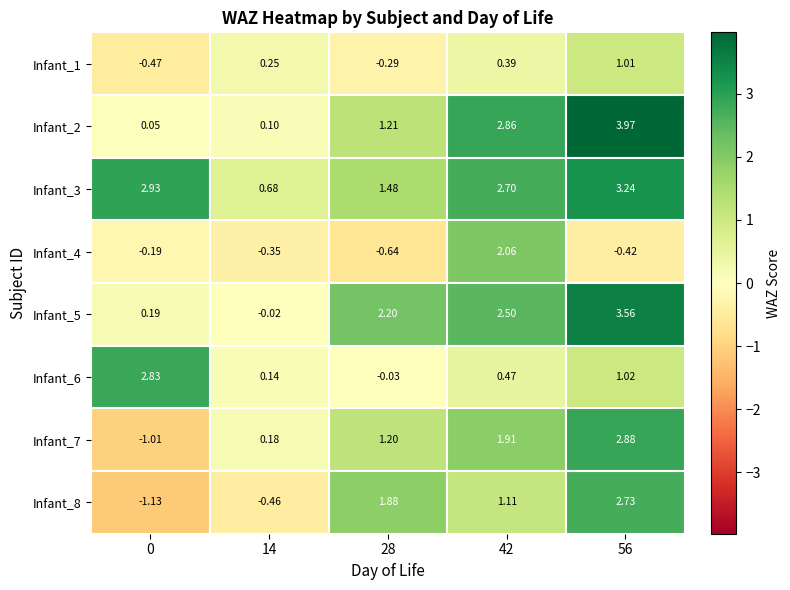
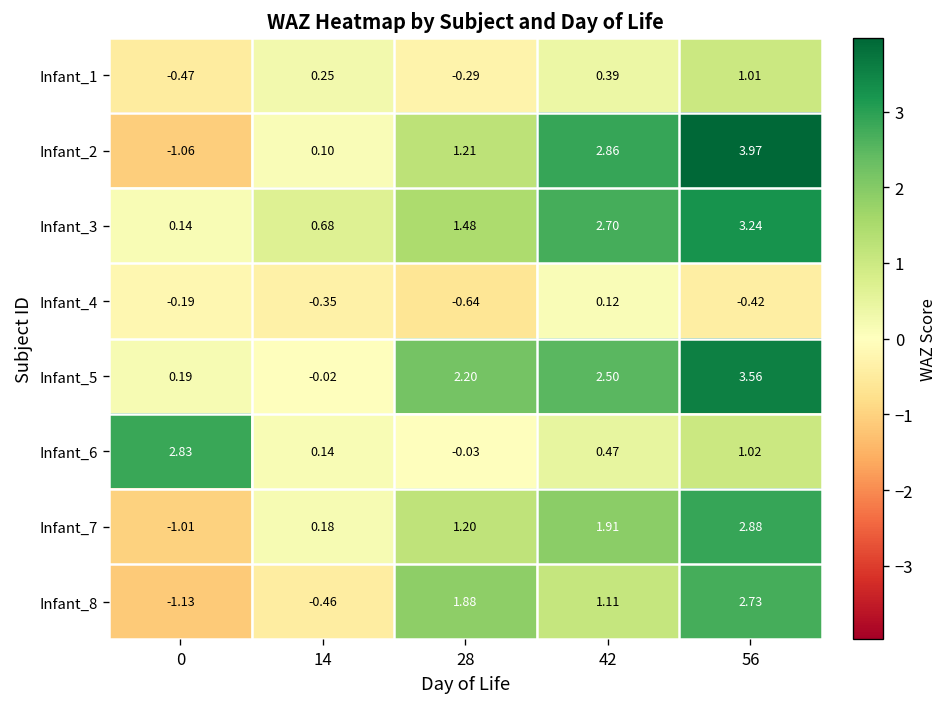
  {
    "Infant_1": {
      "0": -0.47,
      "14": 0.25,
      "28": -0.29,
      "42": 0.39,
      "56": 1.01
    },
    "Infant_2": {
-     "0": 0.05,
+     "0": -1.06,
      "14": 0.10,
      "28": 1.21,
      "42": 2.86,
      "56": 3.97
    },
    "Infant_3": {
-     "0": 2.93,
+     "0": 0.14,
      "14": 0.68,
      "28": 1.48,
      "42": 2.70,
      "56": 3.24
    },
    "Infant_4": {
      "0": -0.19,
      "14": -0.35,
      "28": -0.64,
-     "42": 2.06,
+     "42": 0.12,
      "56": -0.42
    },
    "Infant_5": {
      "0": 0.19,
      "14": -0.02,
      "28": 2.20,
      "42": 2.50,
      "56": 3.56
    },
    "Infant_6": {
      "0": 2.83,
      "14": 0.14,
      "28": -0.03,
      "42": 0.47,
      "56": 1.02
    },
    "Infant_7": {
      "0": -1.01,
      "14": 0.18,
      "28": 1.20,
      "42": 1.91,
      "56": 2.88
    },
    "Infant_8": {
      "0": -1.13,
      "14": -0.46,
      "28": 1.88,
      "42": 1.11,
      "56": 2.73
    }
  }
